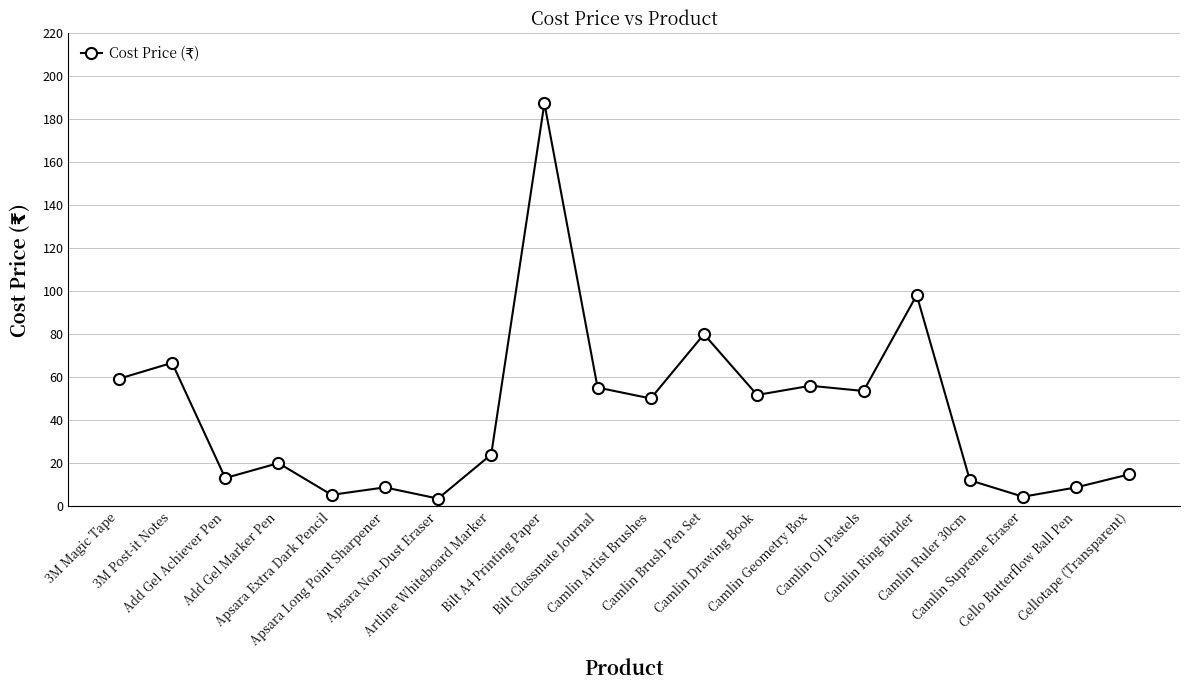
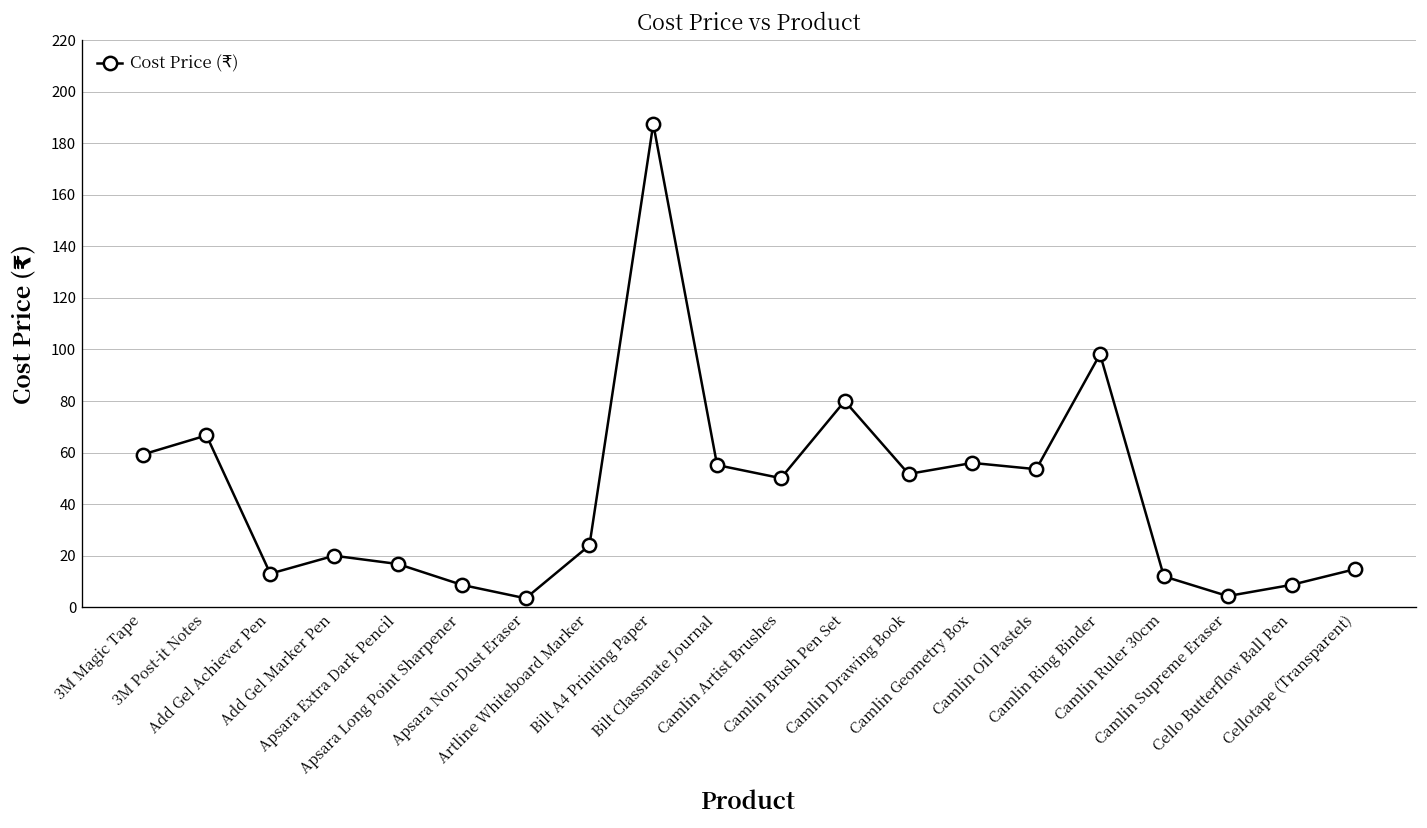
  {
    "3M Magic Tape": 59,
    "3M Post-it Notes": 67,
    "Add Gel Achiever Pen": 13,
    "Add Gel Marker Pen": 20,
-   "Apsara Extra Dark Pencil": 5,
+   "Apsara Extra Dark Pencil": 17,
    "Apsara Long Point Sharpener": 9,
    "Apsara Non-Dust Eraser": 3,
    "Artline Whiteboard Marker": 24,
    "Bilt A4 Printing Paper": 188,
    "Bilt Classmate Journal": 55,
    "Camlin Artist Brushes": 50,
    "Camlin Brush Pen Set": 80,
    "Camlin Drawing Book": 52,
    "Camlin Geometry Box": 56,
    "Camlin Oil Pastels": 54,
    "Camlin Ring Binder": 98,
    "Camlin Ruler 30cm": 12,
    "Camlin Supreme Eraser": 4,
    "Cello Butterflow Ball Pen": 9,
    "Cellotape (Transparent)": 15
  }
